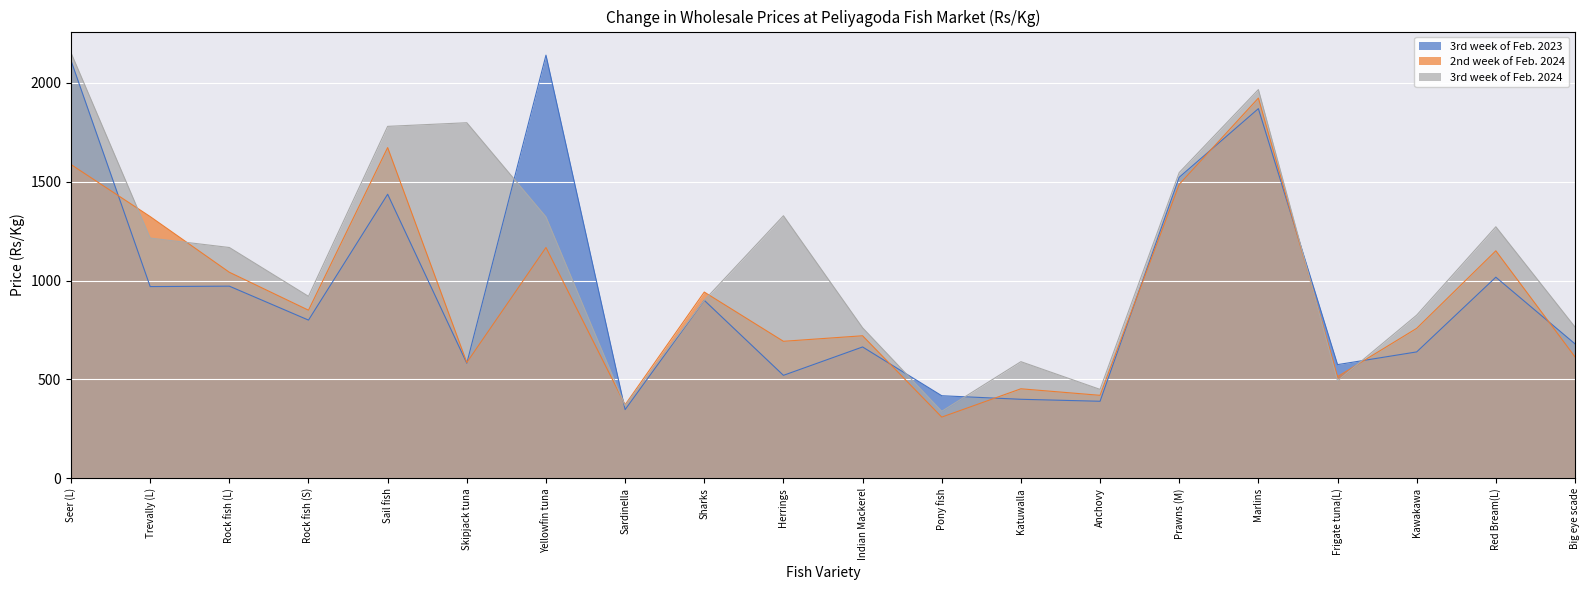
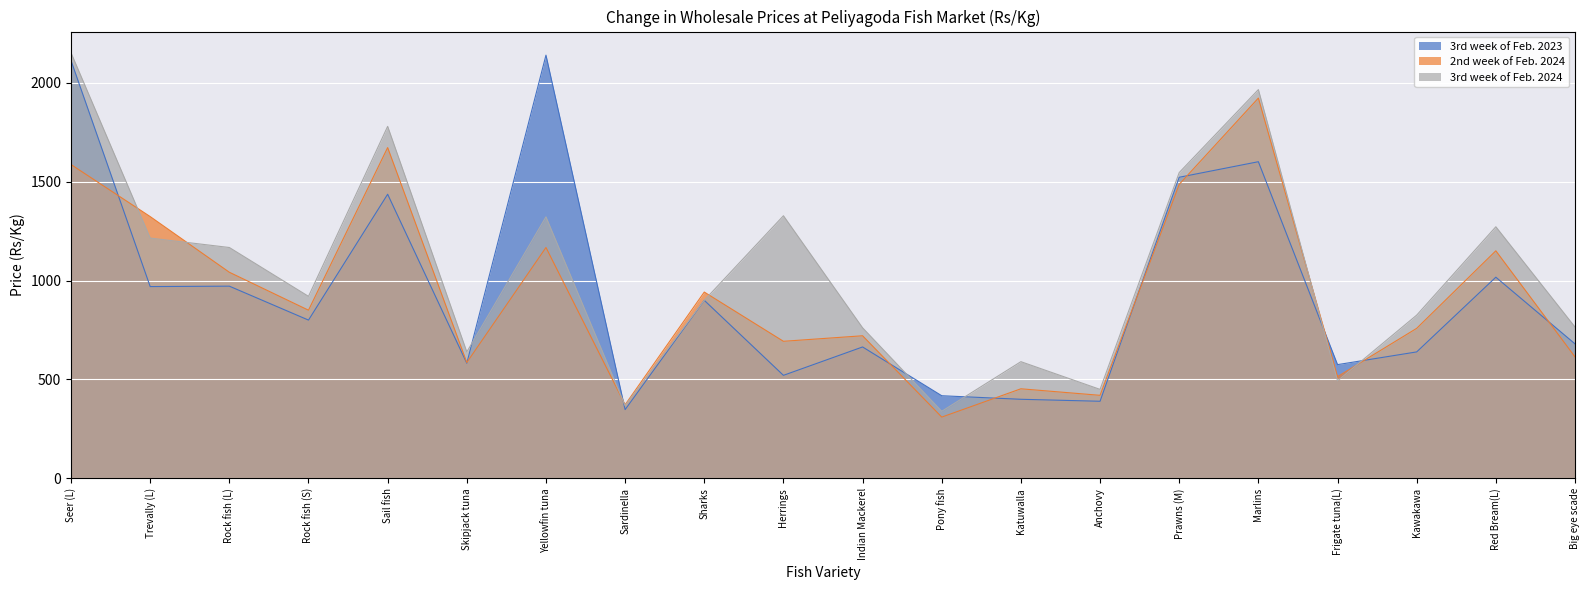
  {
    "3rd week of Feb. 2023": {
      "Seer (L)": 2110,
      "Trevally (L)": 970,
      "Rock fish (L)": 970,
      "Rock fish (S)": 800,
      "Sail fish": 1440,
      "Yellowfin tuna": 2140,
      "Sardinella": 350,
      "Herrings": 520,
      "Indian Mackerel": 660,
      "Pony fish": 420,
      "Katuwalla": 400,
      "Anchovy": 390,
      "Prawns (M)": 1520,
-     "Marlins": 1870,
+     "Marlins": 1600,
      "Frigate tuna(L)": 580,
      "Kawakawa": 640,
      "Red Bream(L)": 1020,
      "Big eye scade": 680
    },
    "2nd week of Feb. 2024": {
      "Seer (L)": 1590,
      "Trevally (L)": 1320,
      "Rock fish (L)": 1040,
      "Rock fish (S)": 850,
      "Sail fish": 1670,
      "Yellowfin tuna": 1170,
      "Sharks": 940,
      "Herrings": 690,
      "Indian Mackerel": 720,
      "Pony fish": 310,
      "Katuwalla": 450,
      "Anchovy": 420,
      "Prawns (M)": 1490,
      "Marlins": 1920,
      "Frigate tuna(L)": 510,
      "Kawakawa": 760,
      "Red Bream(L)": 1150,
      "Big eye scade": 610
    },
    "3rd week of Feb. 2024": {
      "Seer (L)": 2150,
      "Trevally (L)": 1210,
      "Rock fish (L)": 1170,
      "Rock fish (S)": 920,
      "Sail fish": 1780,
-     "Skipjack tuna": 1800,
+     "Skipjack tuna": 640,
      "Yellowfin tuna": 1320,
      "Herrings": 1330,
      "Indian Mackerel": 760,
      "Pony fish": 340,
      "Katuwalla": 590,
      "Anchovy": 450,
      "Prawns (M)": 1550,
      "Marlins": 1960,
      "Frigate tuna(L)": 490,
      "Kawakawa": 830,
      "Red Bream(L)": 1270,
      "Big eye scade": 770
    }
  }
